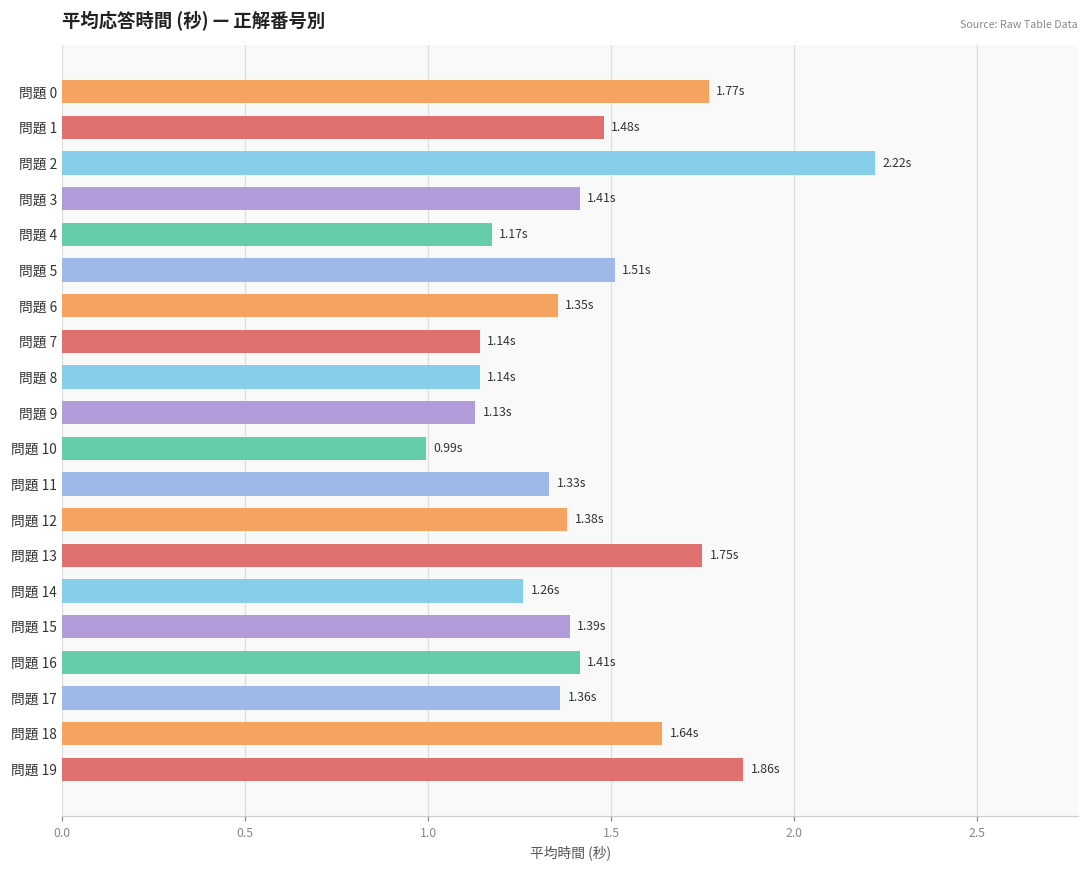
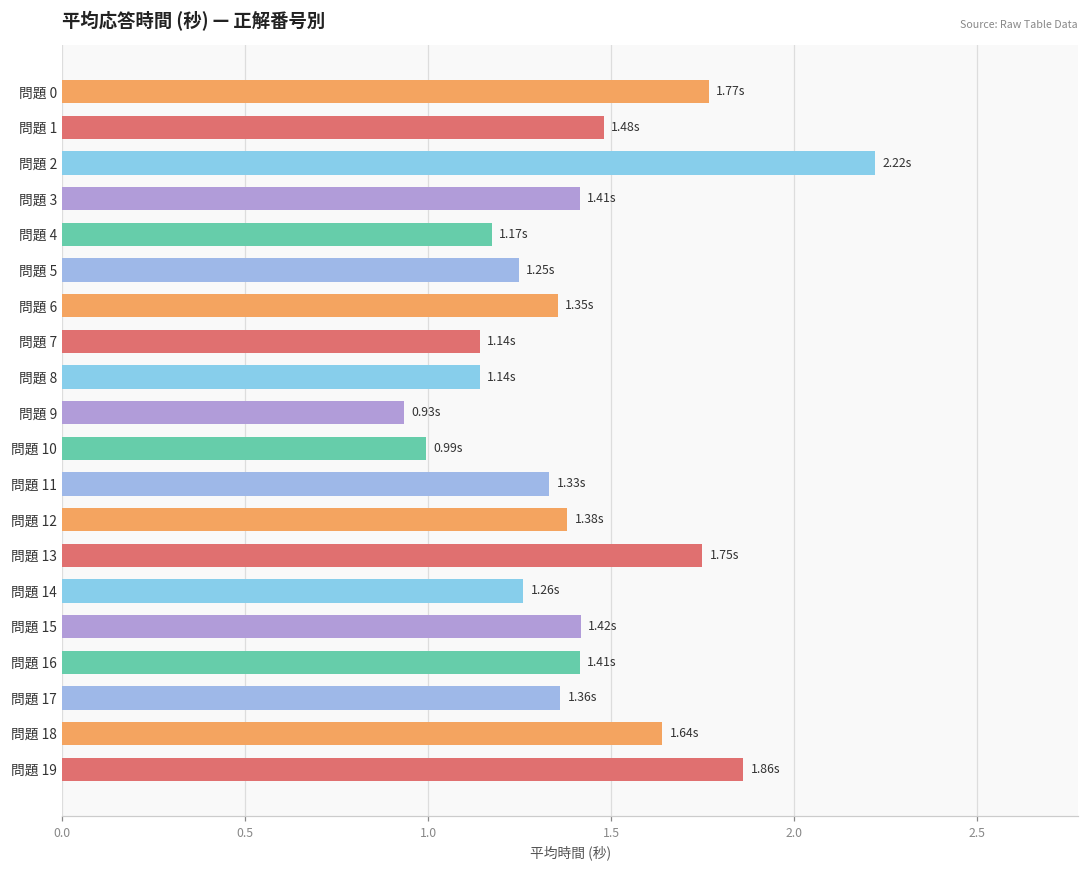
  {
    "問題 0": "1.77s",
    "問題 1": "1.48s",
    "問題 2": "2.22s",
    "問題 3": "1.41s",
    "問題 4": "1.17s",
-   "問題 5": "1.51s",
+   "問題 5": "1.25s",
    "問題 6": "1.35s",
    "問題 7": "1.14s",
    "問題 8": "1.14s",
-   "問題 9": "1.13s",
+   "問題 9": "0.93s",
    "問題 10": "0.99s",
    "問題 11": "1.33s",
    "問題 12": "1.38s",
    "問題 13": "1.75s",
    "問題 14": "1.26s",
-   "問題 15": "1.39s",
+   "問題 15": "1.42s",
    "問題 16": "1.41s",
    "問題 17": "1.36s",
    "問題 18": "1.64s",
    "問題 19": "1.86s"
  }
